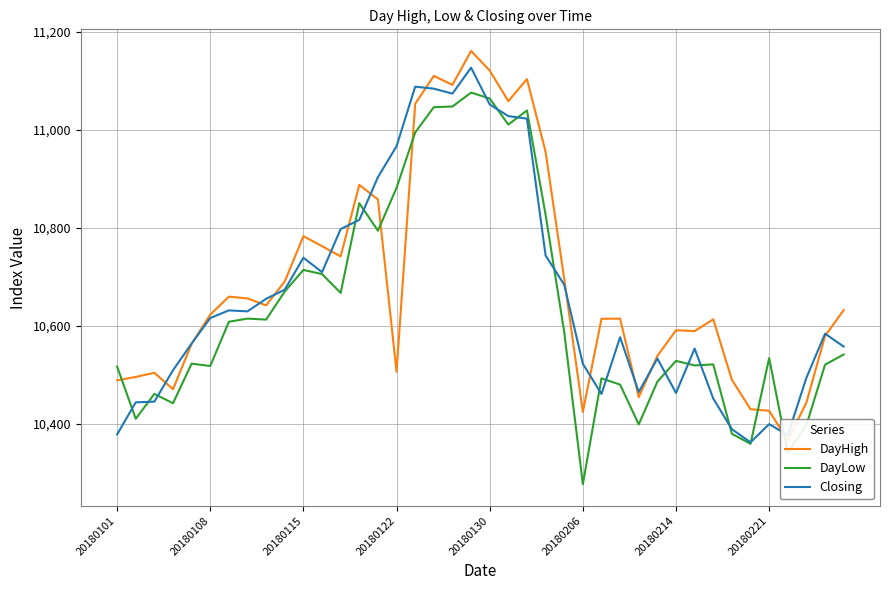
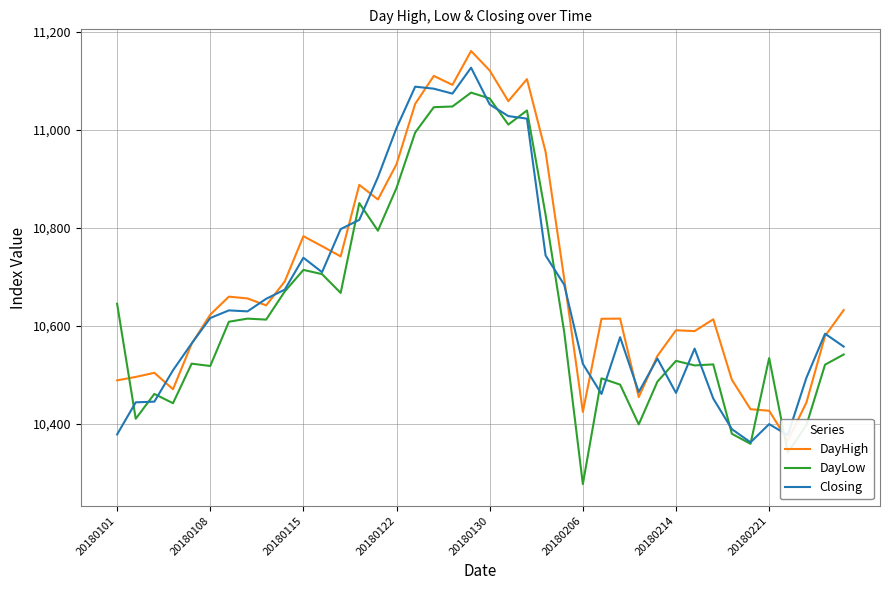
  {
    "DayHigh": {
      "20180101": "10,490",
      "20180108": "10,620",
      "20180115": "10,780",
-     "20180122": "10,510",
+     "20180122": "10,930",
      "20180130": "11,120",
      "20180206": "10,420",
      "20180214": "10,590",
      "20180221": "10,430"
    },
    "DayLow": {
-     "20180101": "10,520",
+     "20180101": "10,640",
      "20180108": "10,520",
      "20180115": "10,710",
      "20180122": "10,880",
      "20180130": "11,060",
      "20180206": "10,280",
      "20180214": "10,530",
      "20180221": "10,530"
    },
    "Closing": {
      "20180101": "10,380",
      "20180108": "10,620",
      "20180115": "10,740",
-     "20180122": "10,970",
+     "20180122": "11,000",
      "20180130": "11,050",
      "20180206": "10,520",
      "20180214": "10,460",
      "20180221": "10,400"
    }
  }
